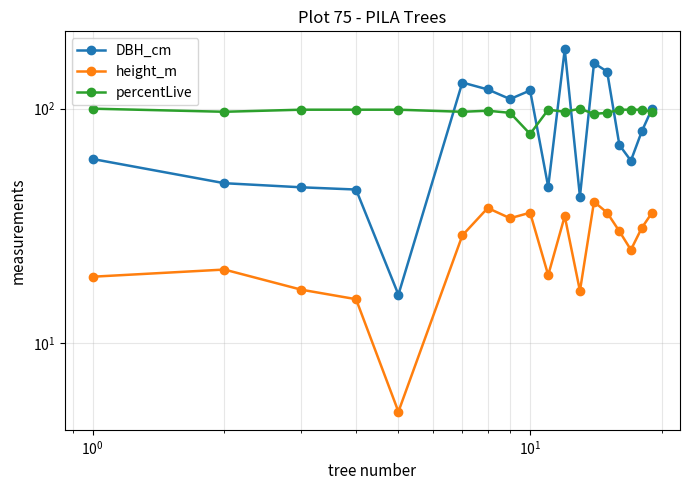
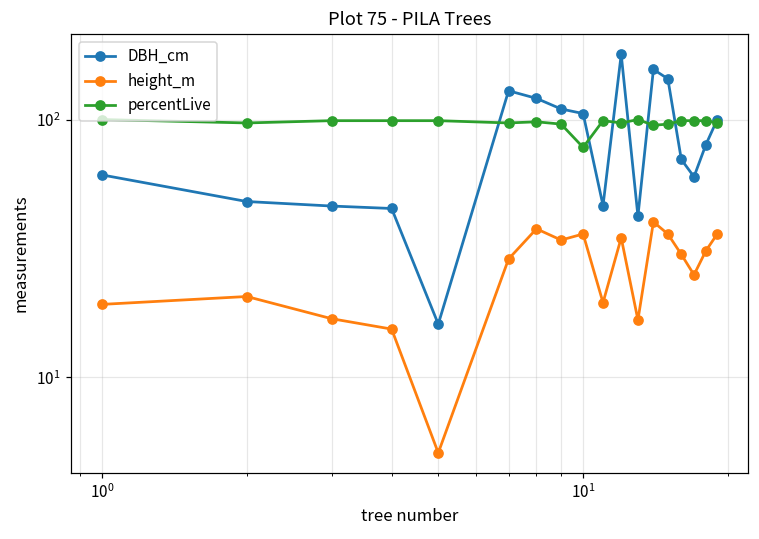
  {
    "DBH_cm": {
      "10^0": 61,
-     "10^1": 120
+     "10^1": 110
    },
    "height_m": {
      "10^0": 19,
      "10^1": 36
    },
    "percentLive": {
      "10^0": 100,
      "10^1": 78
    }
  }
